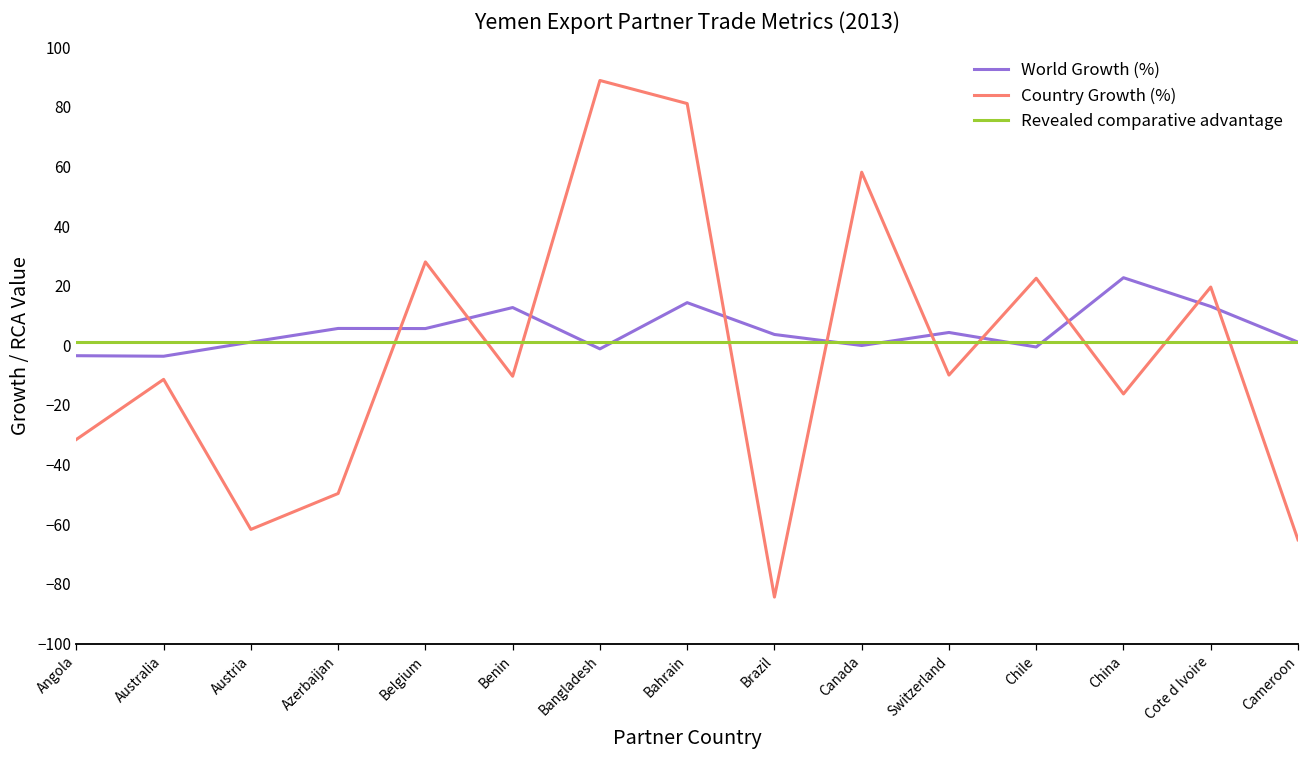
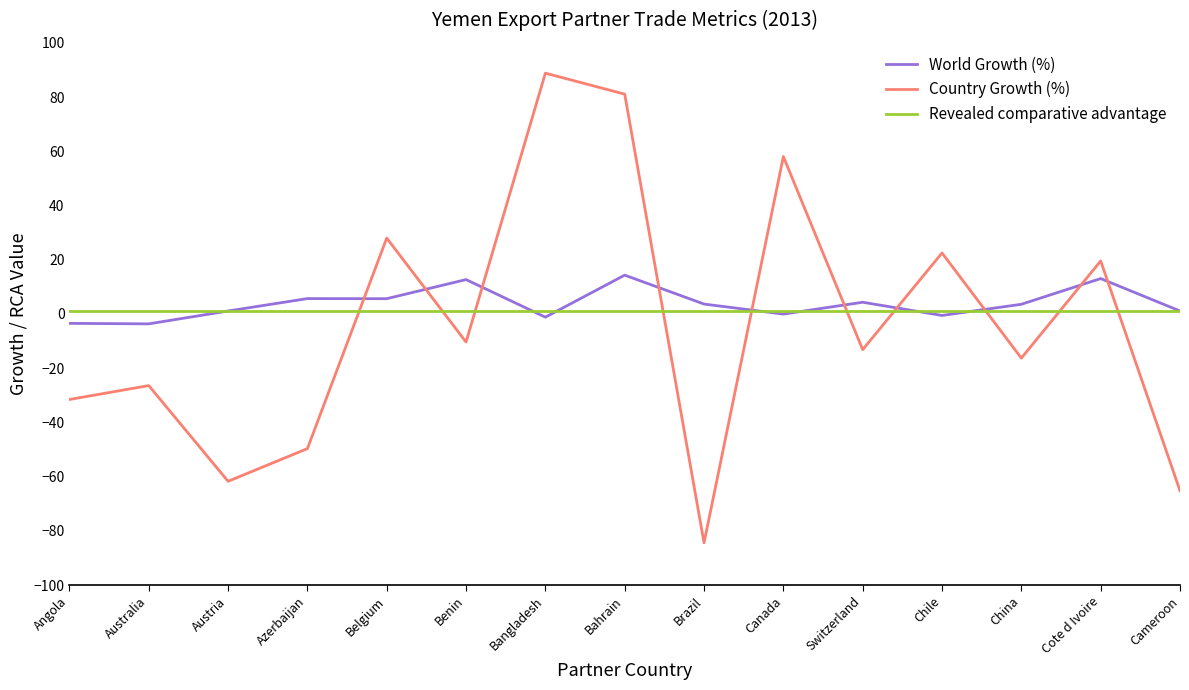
  {
    "World Growth (%)": {
      "Angola": -3,
      "Australia": -4,
      "Azerbaijan": 6,
      "Belgium": 6,
      "Benin": 13,
      "Bangladesh": -1,
      "Bahrain": 14,
      "Brazil": 4,
      "Canada": 0,
      "Switzerland": 4,
      "Chile": -1,
-     "China": 23,
+     "China": 4,
      "Cote d Ivoire": 13
    },
    "Country Growth (%)": {
      "Angola": -32,
-     "Australia": -11,
+     "Australia": -26,
      "Austria": -62,
      "Azerbaijan": -50,
      "Belgium": 28,
      "Benin": -10,
      "Bangladesh": 89,
      "Bahrain": 81,
      "Brazil": -84,
      "Canada": 58,
-     "Switzerland": -10,
+     "Switzerland": -13,
      "Chile": 22,
      "China": -16,
      "Cote d Ivoire": 20,
      "Cameroon": -65
    },
    "Revealed comparative advantage": {
      "Angola": 1,
      "Australia": 1,
      "Azerbaijan": 1,
      "Belgium": 1,
      "Benin": 1,
      "Bangladesh": 1,
      "Bahrain": 1,
      "Brazil": 1,
      "Canada": 1,
      "Switzerland": 1,
      "Chile": 1,
      "China": 1,
      "Cote d Ivoire": 1
    }
  }
